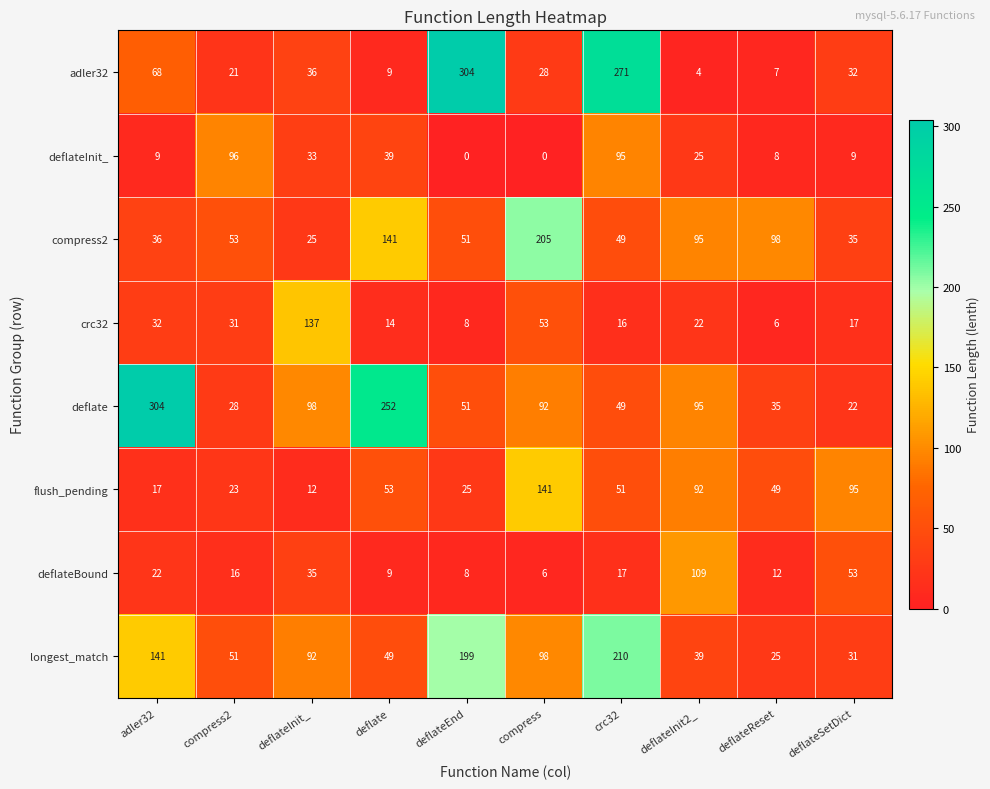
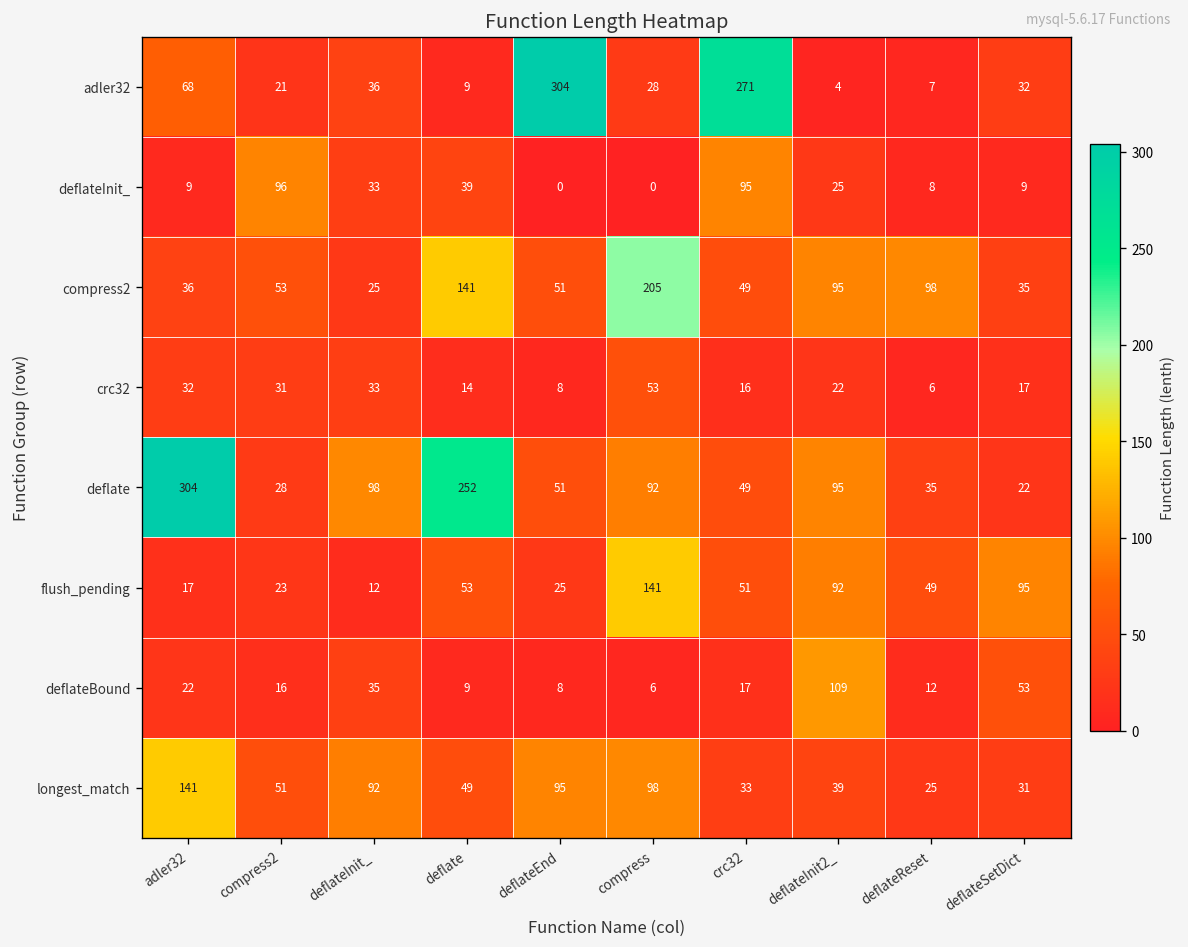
  {
    "adler32": {
      "adler32": 68,
      "compress2": 21,
      "deflateInit_": 36,
      "deflate": 9,
      "deflateEnd": 304,
      "compress": 28,
      "crc32": 271,
      "deflateInit2_": 4,
      "deflateReset": 7,
      "deflateSetDict": 32
    },
    "deflateInit_": {
      "adler32": 9,
      "compress2": 96,
      "deflateInit_": 33,
      "deflate": 39,
      "deflateEnd": 0,
      "compress": 0,
      "crc32": 95,
      "deflateInit2_": 25,
      "deflateReset": 8,
      "deflateSetDict": 9
    },
    "compress2": {
      "adler32": 36,
      "compress2": 53,
      "deflateInit_": 25,
      "deflate": 141,
      "deflateEnd": 51,
      "compress": 205,
      "crc32": 49,
      "deflateInit2_": 95,
      "deflateReset": 98,
      "deflateSetDict": 35
    },
    "crc32": {
      "adler32": 32,
      "compress2": 31,
-     "deflateInit_": 137,
+     "deflateInit_": 33,
      "deflate": 14,
      "deflateEnd": 8,
      "compress": 53,
      "crc32": 16,
      "deflateInit2_": 22,
      "deflateReset": 6,
      "deflateSetDict": 17
    },
    "deflate": {
      "adler32": 304,
      "compress2": 28,
      "deflateInit_": 98,
      "deflate": 252,
      "deflateEnd": 51,
      "compress": 92,
      "crc32": 49,
      "deflateInit2_": 95,
      "deflateReset": 35,
      "deflateSetDict": 22
    },
    "flush_pending": {
      "adler32": 17,
      "compress2": 23,
      "deflateInit_": 12,
      "deflate": 53,
      "deflateEnd": 25,
      "compress": 141,
      "crc32": 51,
      "deflateInit2_": 92,
      "deflateReset": 49,
      "deflateSetDict": 95
    },
    "deflateBound": {
      "adler32": 22,
      "compress2": 16,
      "deflateInit_": 35,
      "deflate": 9,
      "deflateEnd": 8,
      "compress": 6,
      "crc32": 17,
      "deflateInit2_": 109,
      "deflateReset": 12,
      "deflateSetDict": 53
    },
    "longest_match": {
      "adler32": 141,
      "compress2": 51,
      "deflateInit_": 92,
      "deflate": 49,
-     "deflateEnd": 199,
+     "deflateEnd": 95,
      "compress": 98,
-     "crc32": 210,
+     "crc32": 33,
      "deflateInit2_": 39,
      "deflateReset": 25,
      "deflateSetDict": 31
    }
  }
